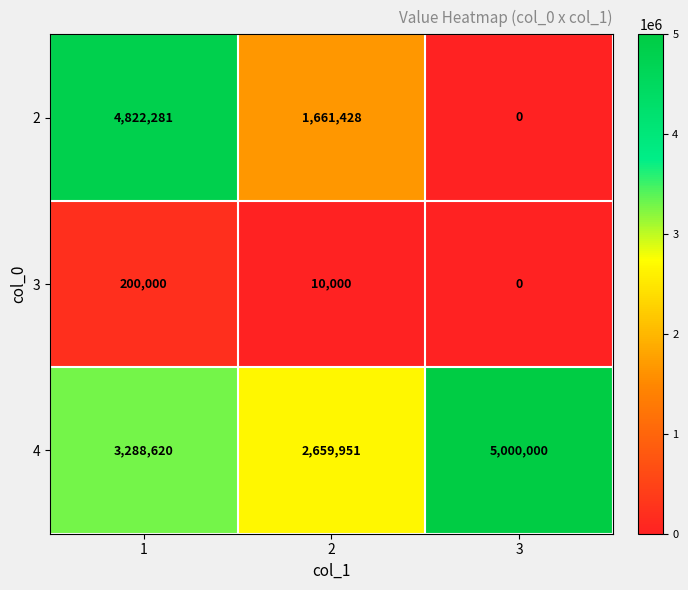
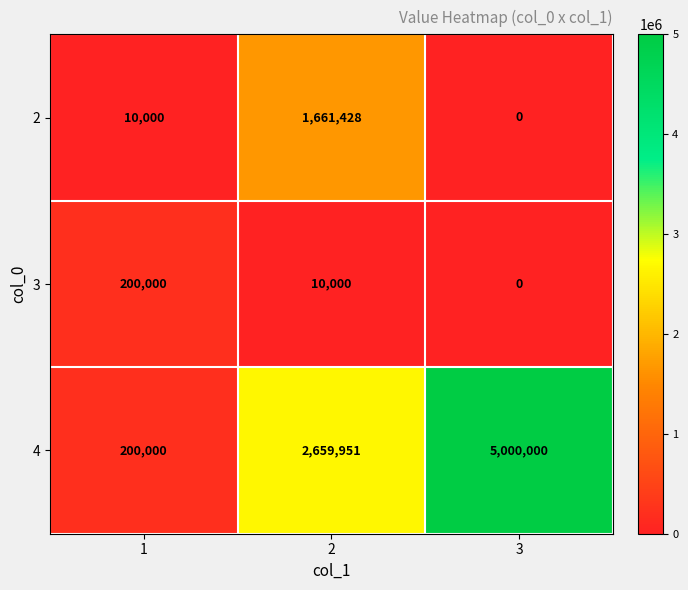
  {
    "2": {
-     "1": "4,822,281",
+     "1": "10,000",
      "2": "1,661,428",
      "3": "0"
    },
    "3": {
      "1": "200,000",
      "2": "10,000",
      "3": "0"
    },
    "4": {
-     "1": "3,288,620",
+     "1": "200,000",
      "2": "2,659,951",
      "3": "5,000,000"
    }
  }
